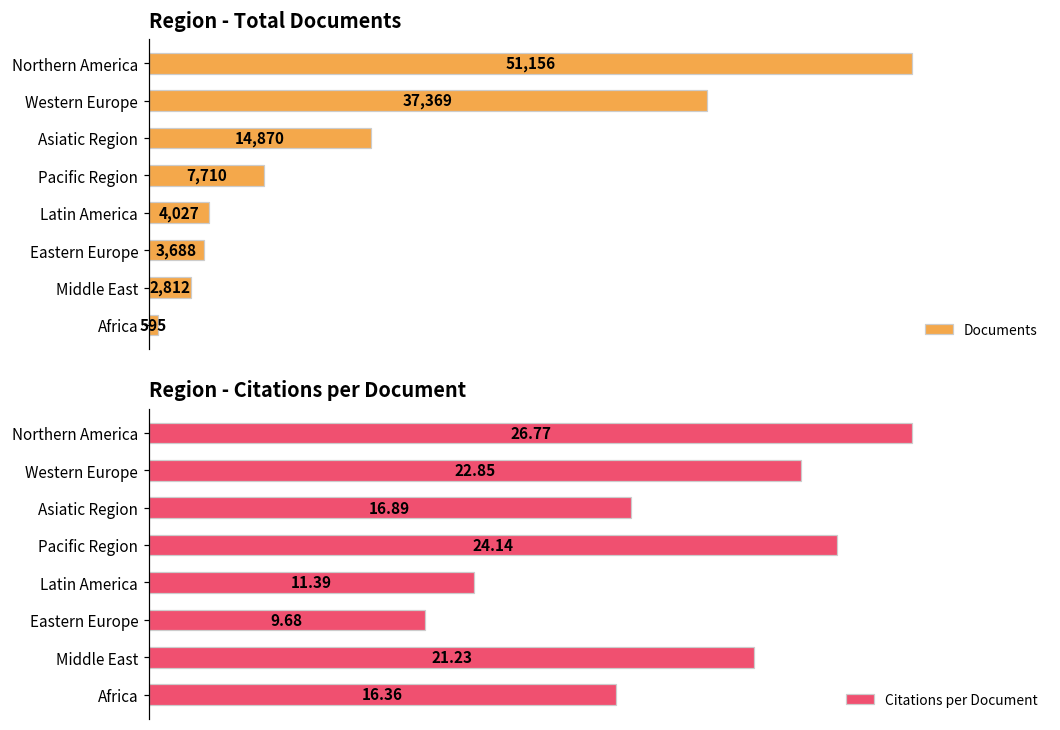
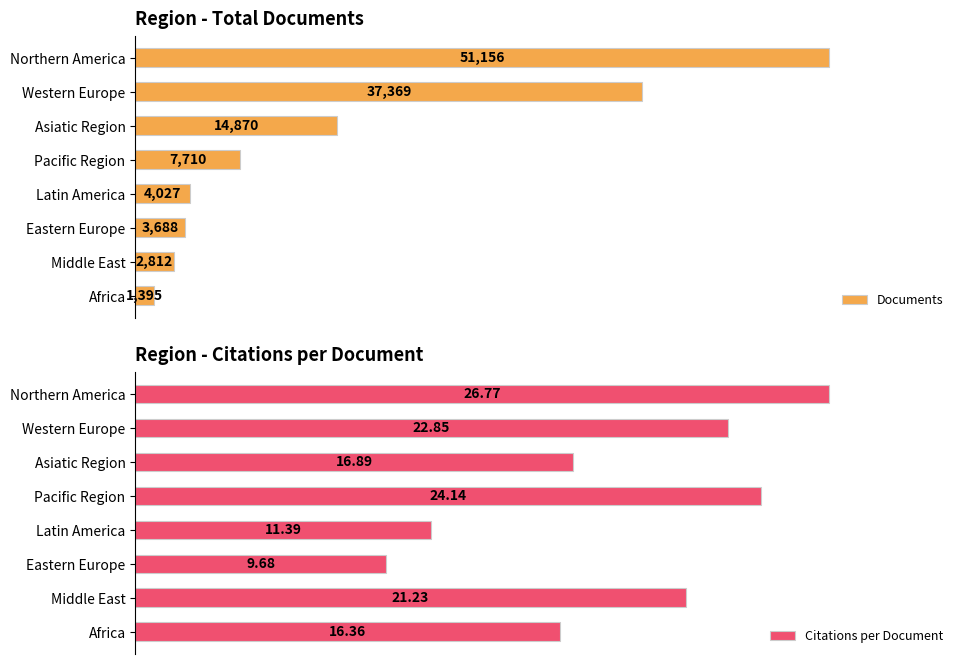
  {
    "Region - Total Documents": {
      "Northern America": "51,156",
      "Western Europe": "37,369",
      "Asiatic Region": "14,870",
      "Pacific Region": "7,710",
      "Latin America": "4,027",
      "Eastern Europe": "3,688",
      "Middle East": "2,812",
-     "Africa": "595"
+     "Africa": "1,395"
    },
    "Region - Citations per Document": {
      "Northern America": "26.77",
      "Western Europe": "22.85",
      "Asiatic Region": "16.89",
      "Pacific Region": "24.14",
      "Latin America": "11.39",
      "Eastern Europe": "9.68",
      "Middle East": "21.23",
      "Africa": "16.36"
    }
  }
